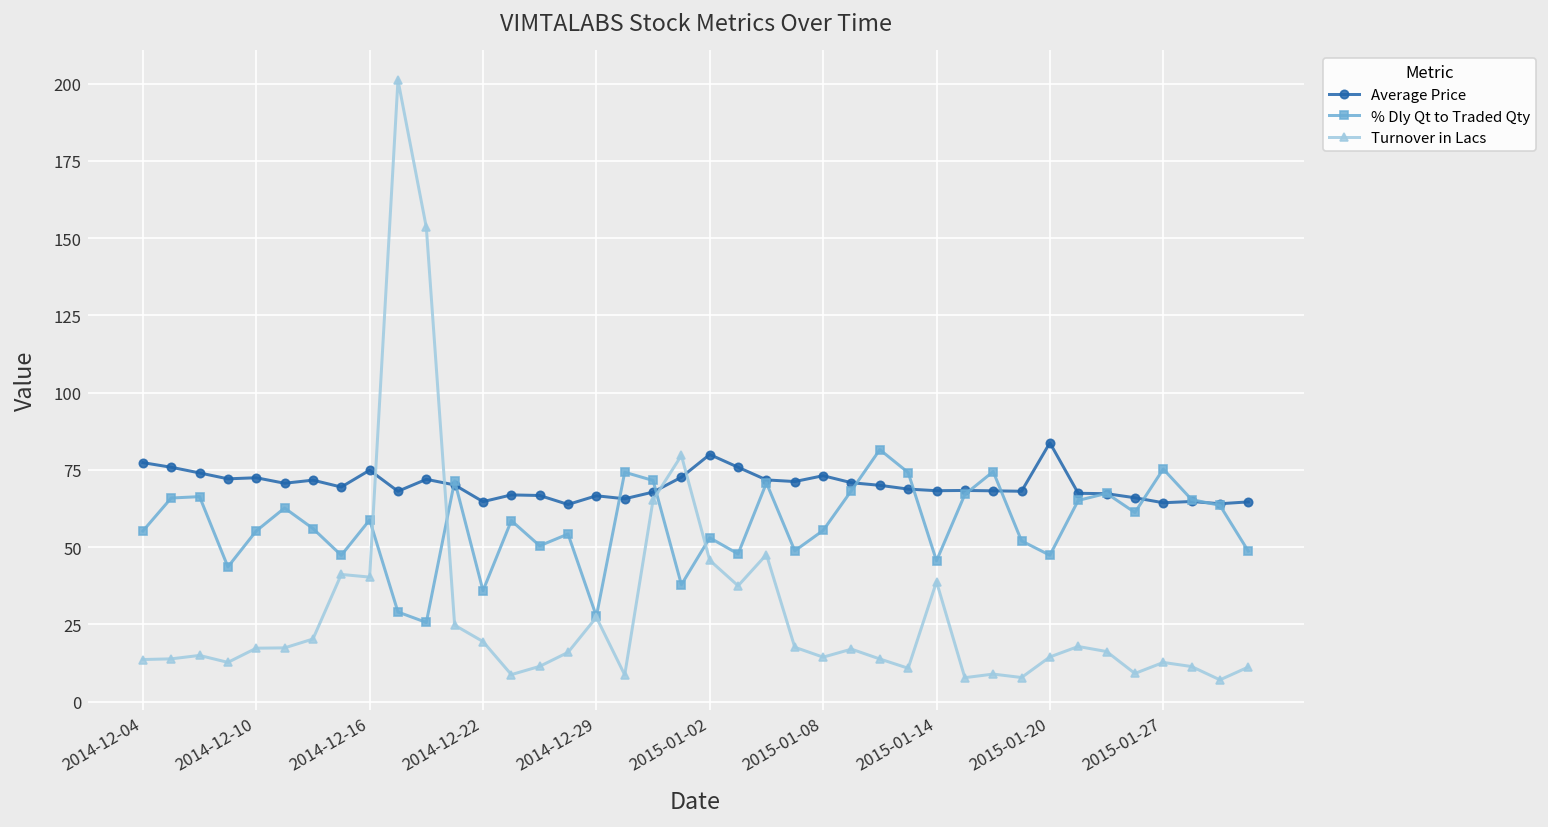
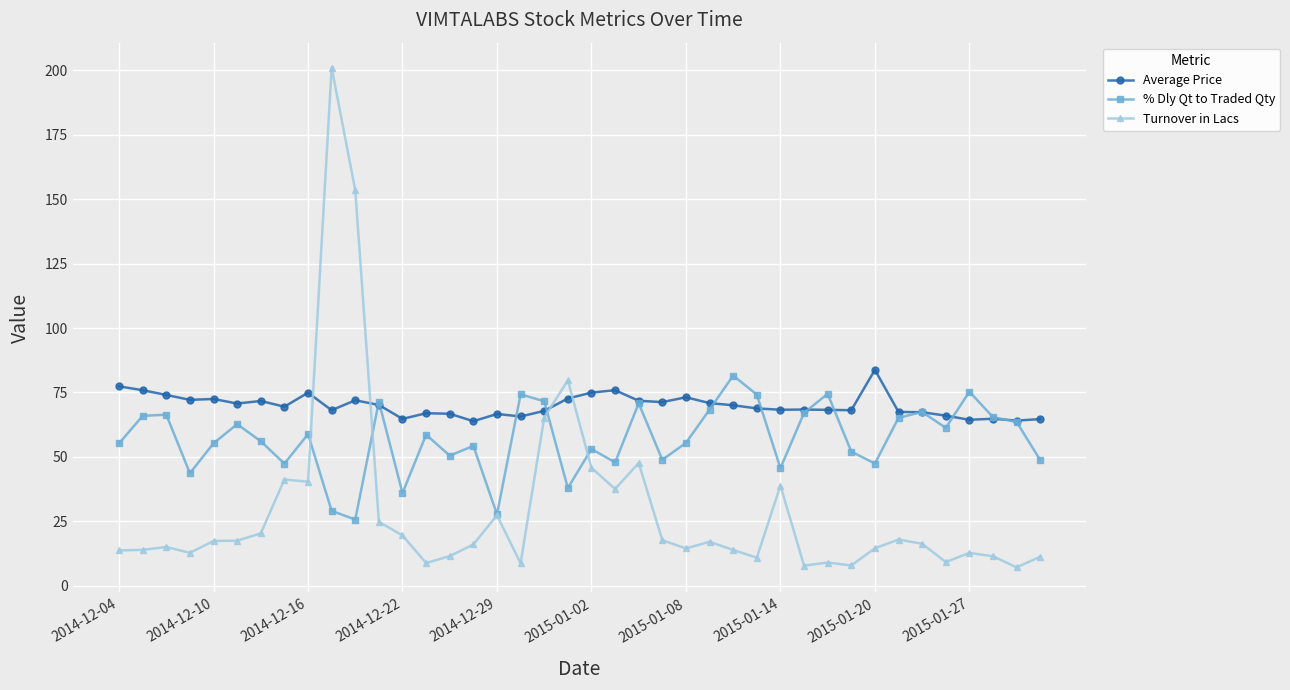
  {
    "Average Price": {
      "2014-12-04": 77,
      "2014-12-10": 72,
      "2014-12-16": 75,
      "2014-12-22": 65,
      "2014-12-29": 67,
-     "2015-01-02": 80,
+     "2015-01-02": 75,
      "2015-01-08": 73,
      "2015-01-14": 68,
      "2015-01-20": 84,
      "2015-01-27": 64
    }
  }
